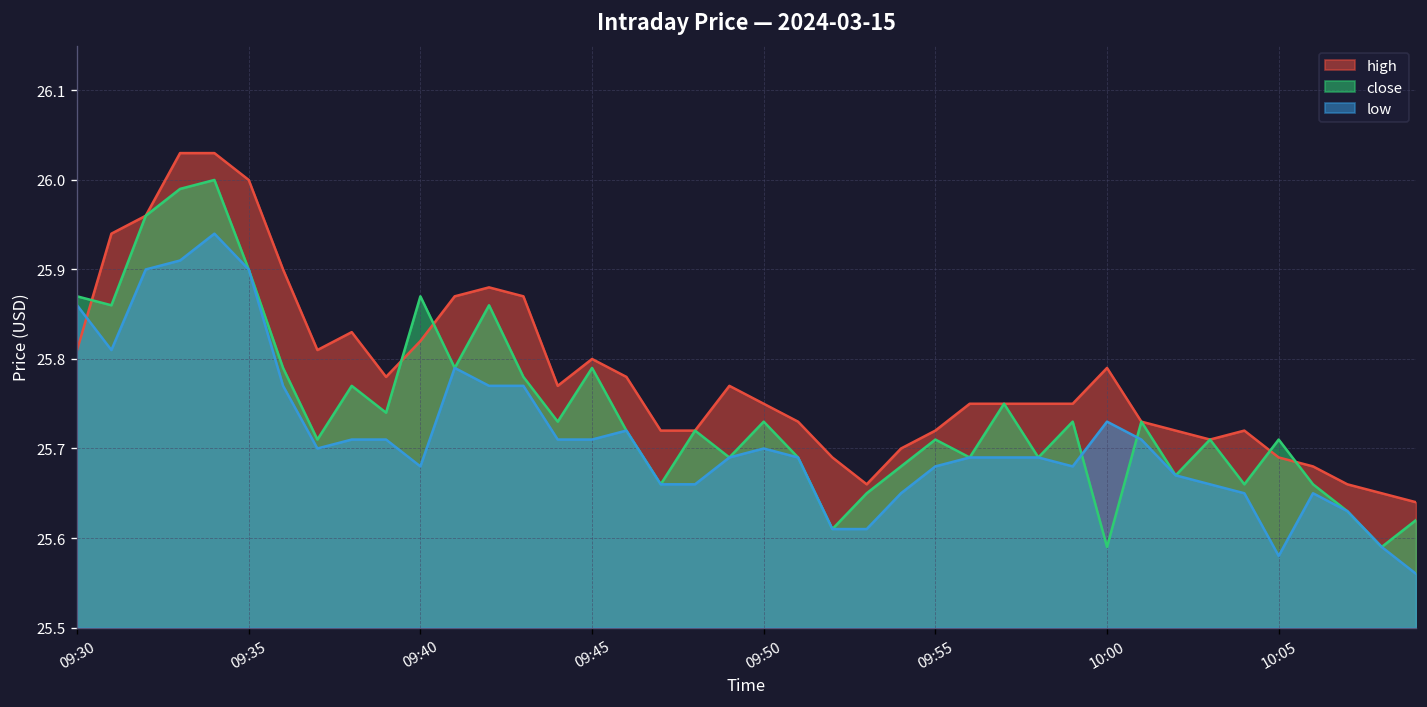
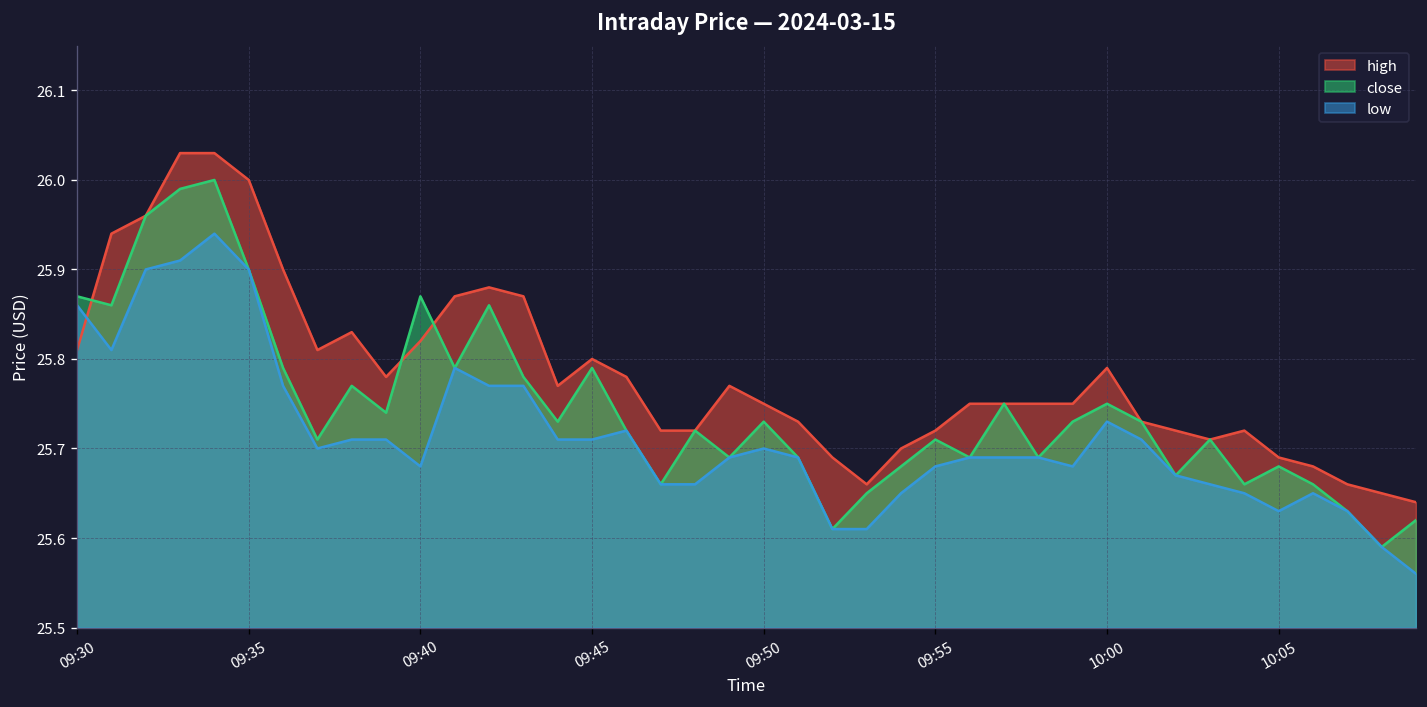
  {
    "high": {
      "09:30": 25.81,
      "09:35": 26.00,
      "09:40": 25.82,
      "09:45": 25.80,
      "09:50": 25.75,
      "09:55": 25.72,
      "10:00": 25.79,
      "10:05": 25.69
    },
    "close": {
      "09:30": 25.87,
      "09:40": 25.87,
      "09:45": 25.79,
      "09:50": 25.73,
      "09:55": 25.71,
-     "10:00": 25.59,
-     "10:05": 25.71
+     "10:00": 25.75,
+     "10:05": 25.68
    },
    "low": {
      "09:30": 25.86,
      "09:40": 25.68,
      "09:45": 25.71,
      "09:50": 25.70,
      "09:55": 25.68,
      "10:00": 25.73,
-     "10:05": 25.58
+     "10:05": 25.63
    }
  }
